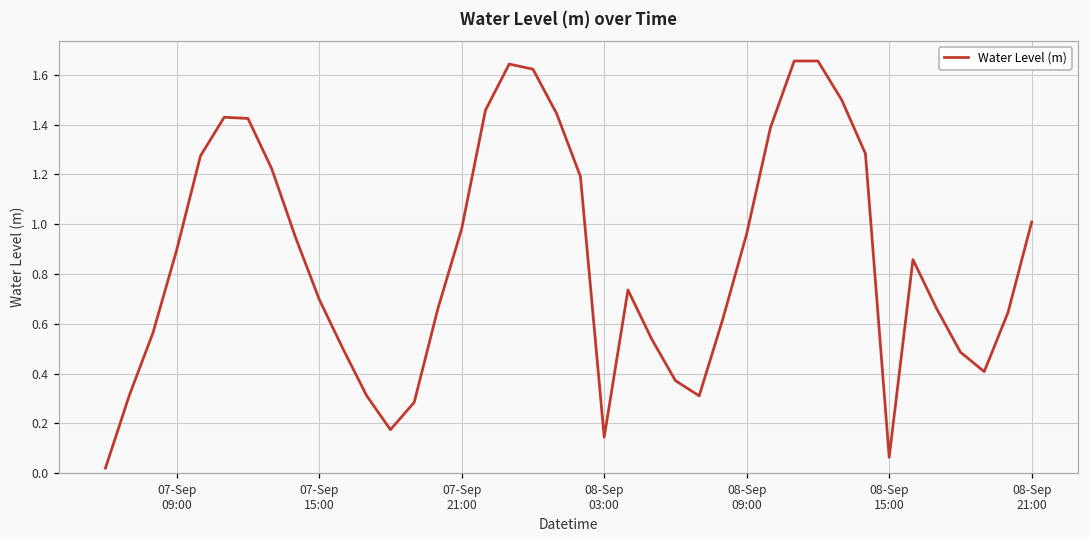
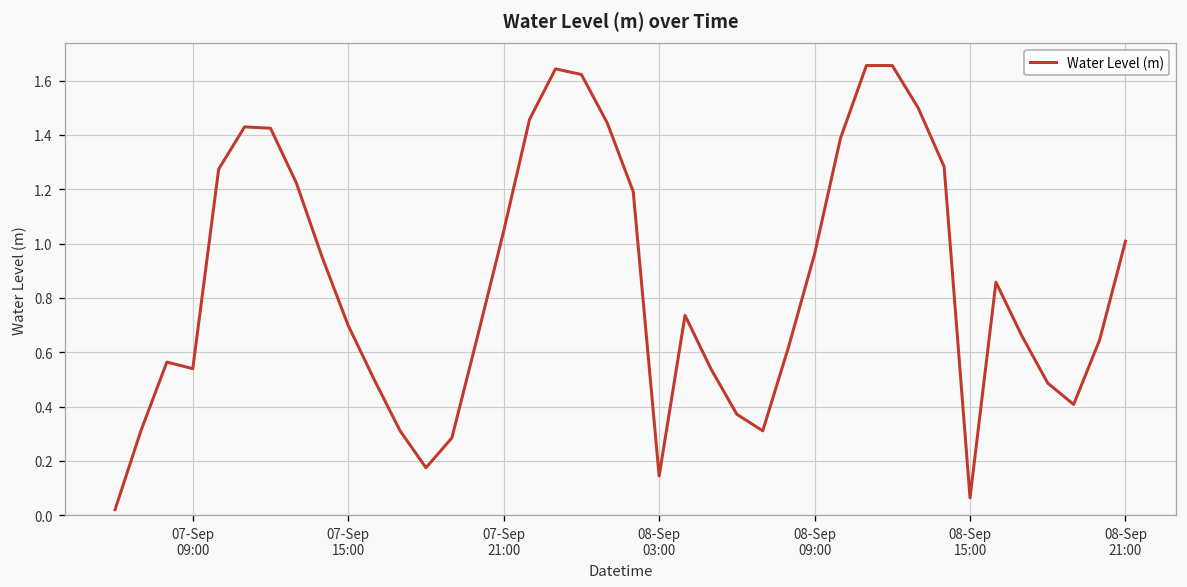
  {
-   "07-Sep 09:00": 0.90,
+   "07-Sep 09:00": 0.54,
    "07-Sep 15:00": 0.70,
-   "07-Sep 21:00": 0.98,
+   "07-Sep 21:00": 1.05,
    "08-Sep 03:00": 0.14,
    "08-Sep 09:00": 0.96,
    "08-Sep 15:00": 0.06,
    "08-Sep 21:00": 1.01
  }
